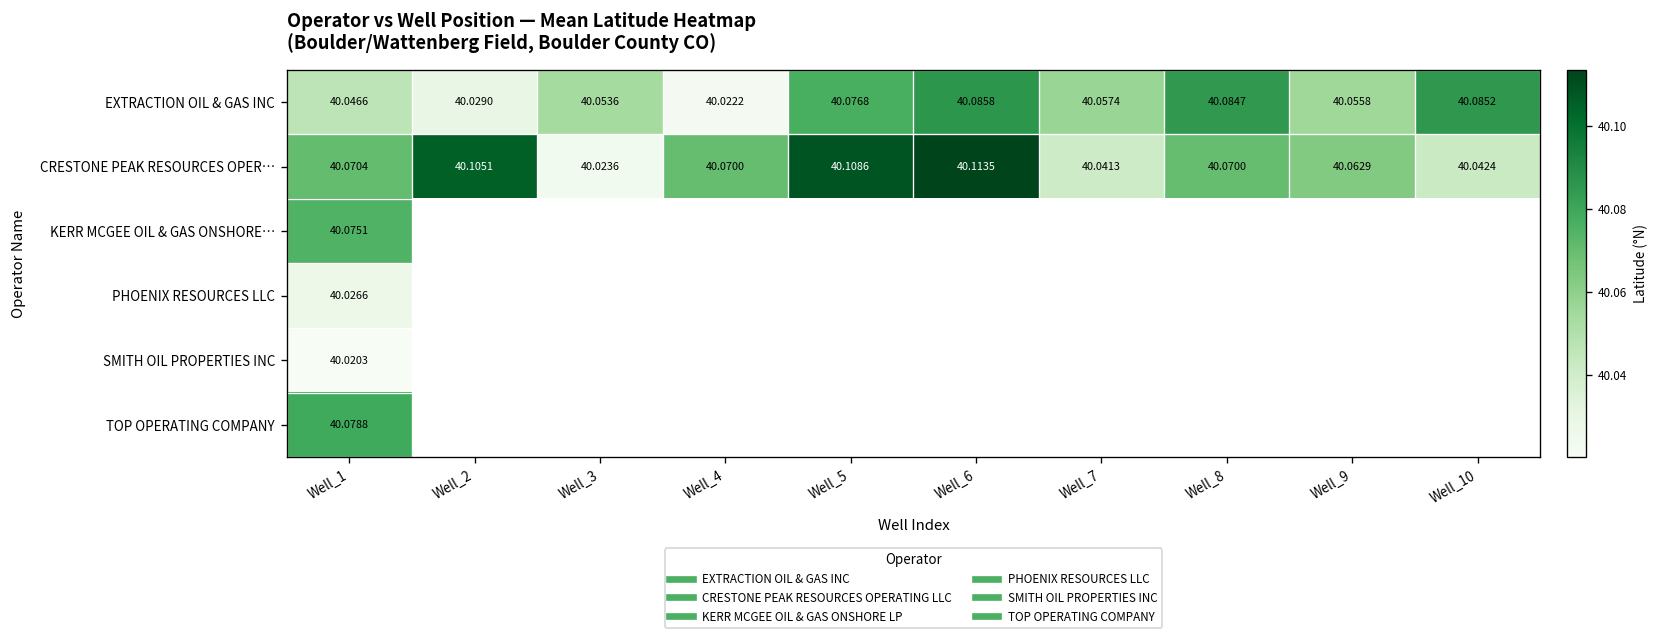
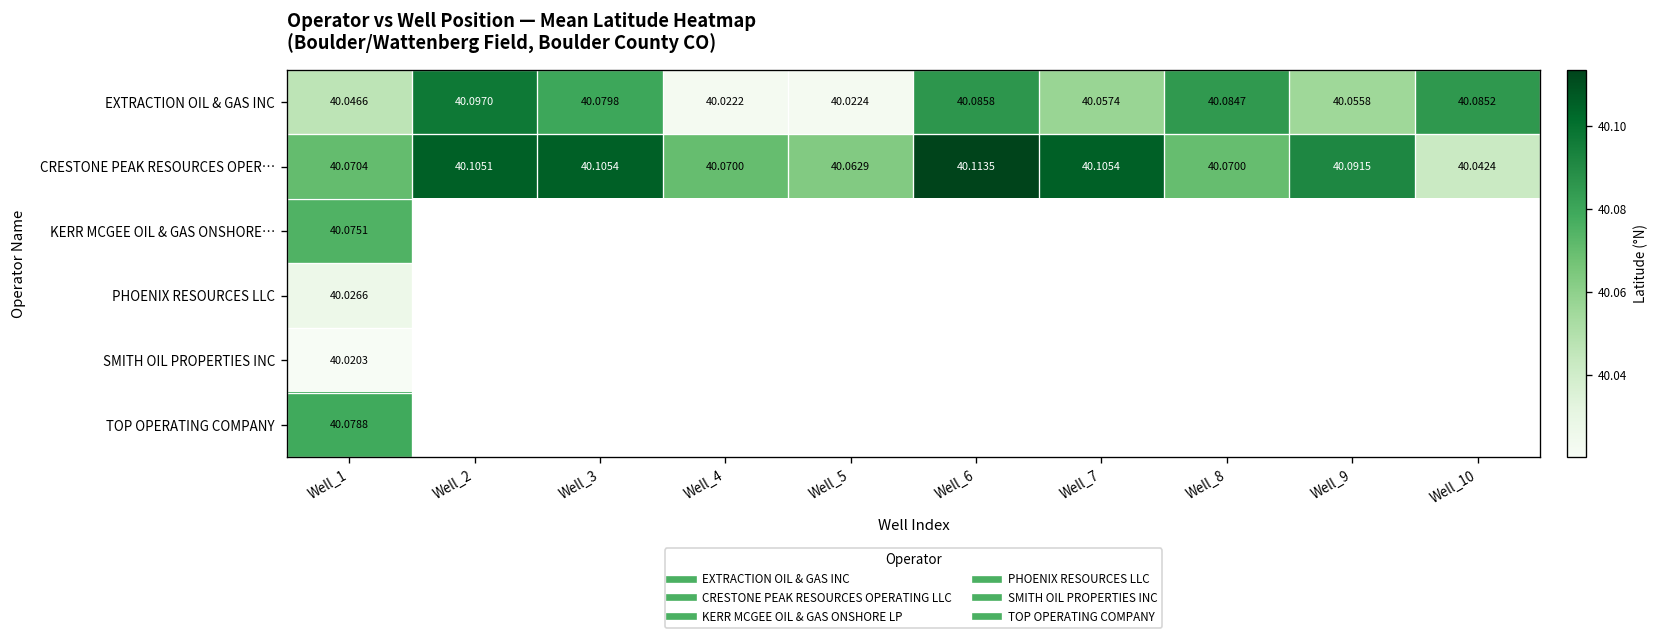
  {
    "EXTRACTION OIL & GAS INC": {
      "Well_1": 40.0466,
-     "Well_2": 40.0290,
-     "Well_3": 40.0536,
+     "Well_2": 40.0970,
+     "Well_3": 40.0798,
      "Well_4": 40.0222,
-     "Well_5": 40.0768,
+     "Well_5": 40.0224,
      "Well_6": 40.0858,
      "Well_7": 40.0574,
      "Well_8": 40.0847,
      "Well_9": 40.0558,
      "Well_10": 40.0852
    },
    "CRESTONE PEAK RESOURCES OPER…": {
      "Well_1": 40.0704,
      "Well_2": 40.1051,
-     "Well_3": 40.0236,
+     "Well_3": 40.1054,
      "Well_4": 40.0700,
-     "Well_5": 40.1086,
+     "Well_5": 40.0629,
      "Well_6": 40.1135,
-     "Well_7": 40.0413,
+     "Well_7": 40.1054,
      "Well_8": 40.0700,
-     "Well_9": 40.0629,
+     "Well_9": 40.0915,
      "Well_10": 40.0424
    },
    "KERR MCGEE OIL & GAS ONSHORE…": {
      "Well_1": 40.0751
    },
    "PHOENIX RESOURCES LLC": {
      "Well_1": 40.0266
    },
    "SMITH OIL PROPERTIES INC": {
      "Well_1": 40.0203
    },
    "TOP OPERATING COMPANY": {
      "Well_1": 40.0788
    }
  }
